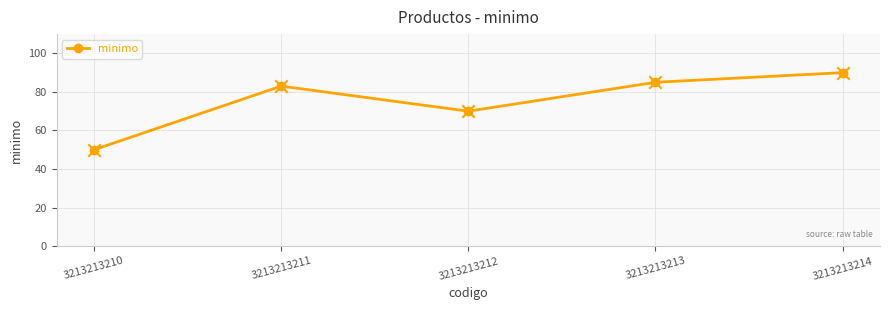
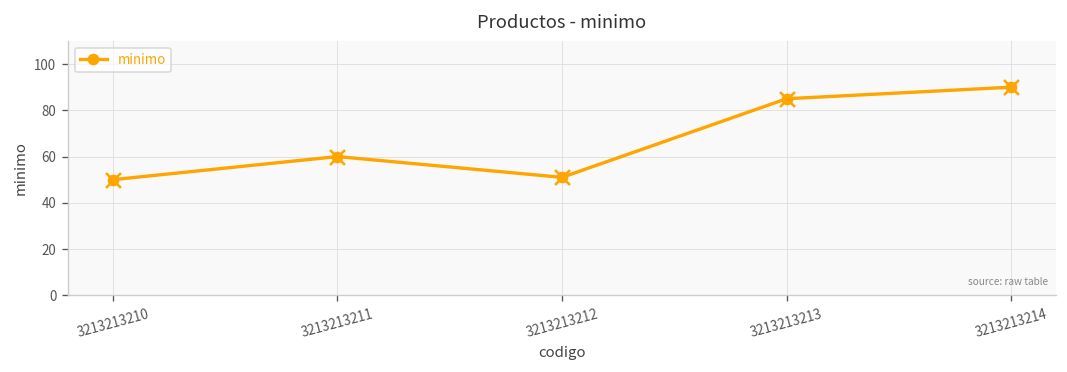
  {
    "3213213210": 50,
-   "3213213211": 83,
-   "3213213212": 70,
+   "3213213211": 60,
+   "3213213212": 51,
    "3213213213": 85,
    "3213213214": 90
  }
